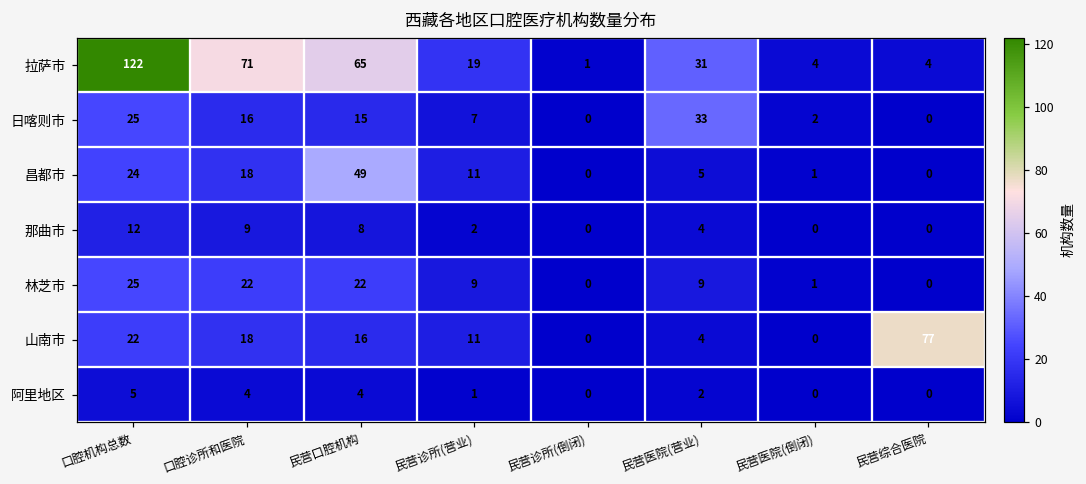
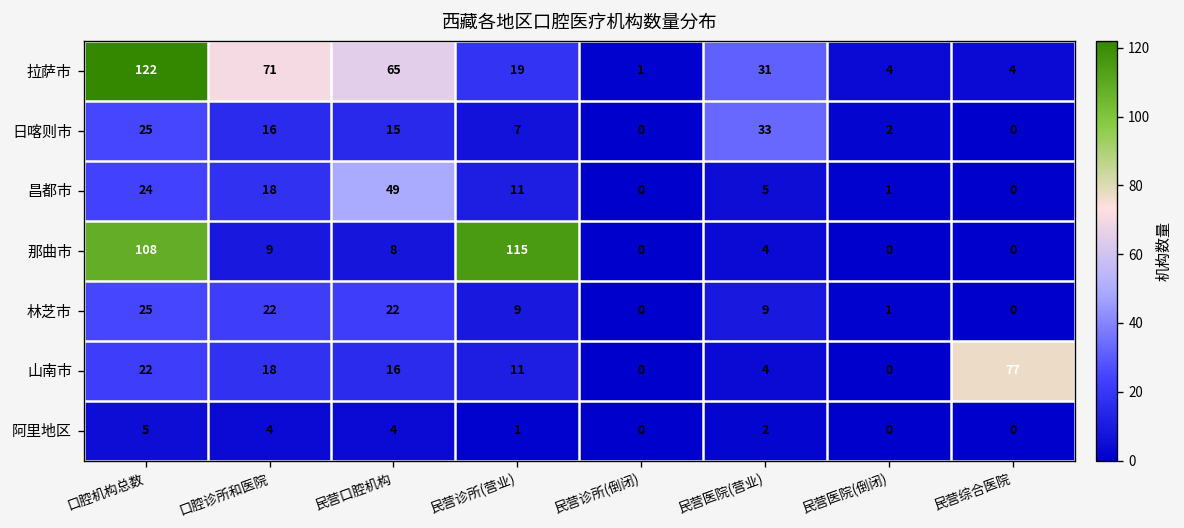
  {
    "拉萨市": {
      "口腔机构总数": 122,
      "口腔诊所和医院": 71,
      "民营口腔机构": 65,
      "民营诊所(营业)": 19,
      "民营诊所(倒闭)": 1,
      "民营医院(营业)": 31,
      "民营医院(倒闭)": 4,
      "民营综合医院": 4
    },
    "日喀则市": {
      "口腔机构总数": 25,
      "口腔诊所和医院": 16,
      "民营口腔机构": 15,
      "民营诊所(营业)": 7,
      "民营诊所(倒闭)": 0,
      "民营医院(营业)": 33,
      "民营医院(倒闭)": 2,
      "民营综合医院": 0
    },
    "昌都市": {
      "口腔机构总数": 24,
      "口腔诊所和医院": 18,
      "民营口腔机构": 49,
      "民营诊所(营业)": 11,
      "民营诊所(倒闭)": 0,
      "民营医院(营业)": 5,
      "民营医院(倒闭)": 1,
      "民营综合医院": 0
    },
    "那曲市": {
-     "口腔机构总数": 12,
+     "口腔机构总数": 108,
      "口腔诊所和医院": 9,
      "民营口腔机构": 8,
-     "民营诊所(营业)": 2,
+     "民营诊所(营业)": 115,
      "民营诊所(倒闭)": 0,
      "民营医院(营业)": 4,
      "民营医院(倒闭)": 0,
      "民营综合医院": 0
    },
    "林芝市": {
      "口腔机构总数": 25,
      "口腔诊所和医院": 22,
      "民营口腔机构": 22,
      "民营诊所(营业)": 9,
      "民营诊所(倒闭)": 0,
      "民营医院(营业)": 9,
      "民营医院(倒闭)": 1,
      "民营综合医院": 0
    },
    "山南市": {
      "口腔机构总数": 22,
      "口腔诊所和医院": 18,
      "民营口腔机构": 16,
      "民营诊所(营业)": 11,
      "民营诊所(倒闭)": 0,
      "民营医院(营业)": 4,
      "民营医院(倒闭)": 0,
      "民营综合医院": 77
    },
    "阿里地区": {
      "口腔机构总数": 5,
      "口腔诊所和医院": 4,
      "民营口腔机构": 4,
      "民营诊所(营业)": 1,
      "民营诊所(倒闭)": 0,
      "民营医院(营业)": 2,
      "民营医院(倒闭)": 0,
      "民营综合医院": 0
    }
  }
